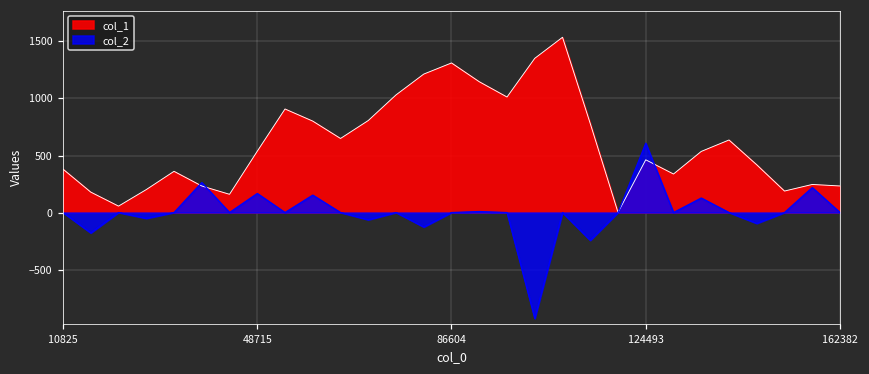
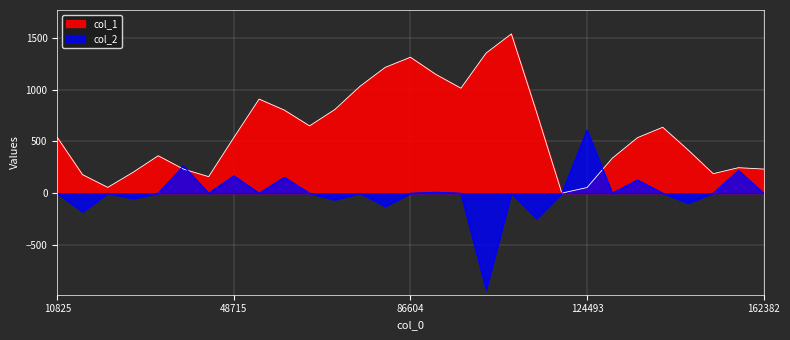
  {
    "col_1": {
-     "10825": 380,
+     "10825": 540,
      "48715": 540,
      "86604": 1310,
-     "124493": 460,
+     "124493": 50,
      "162382": 230
    }
  }
